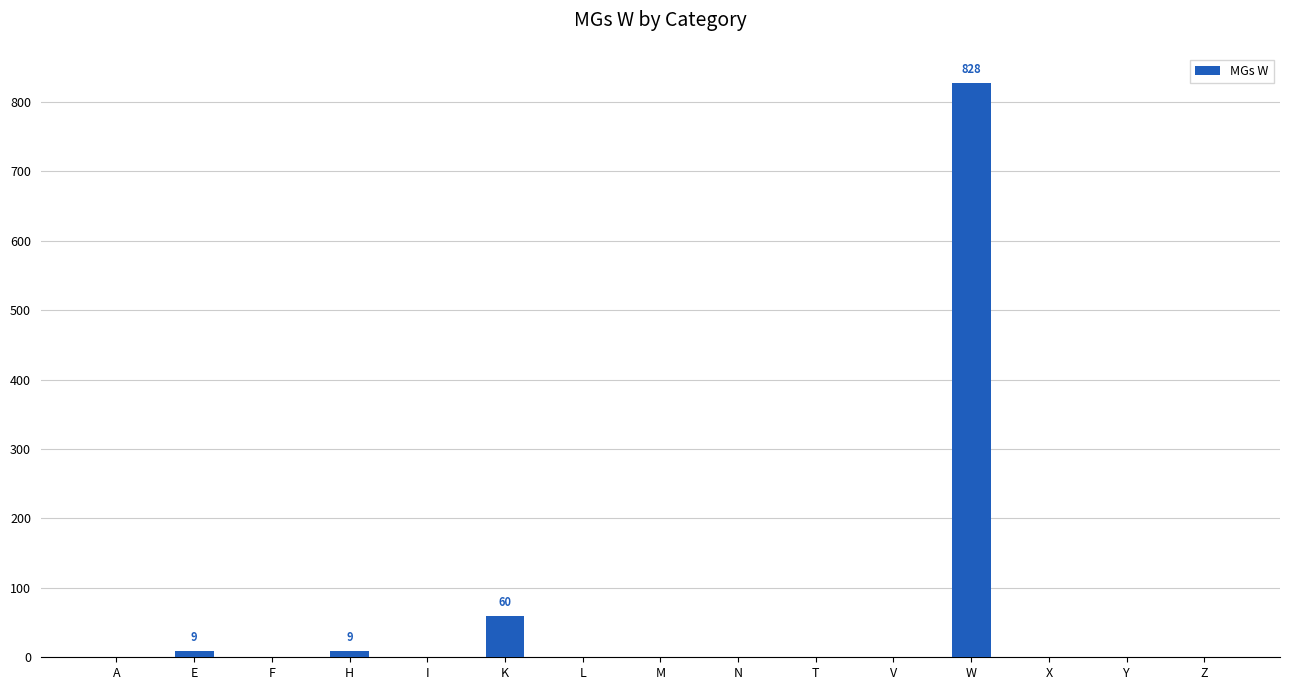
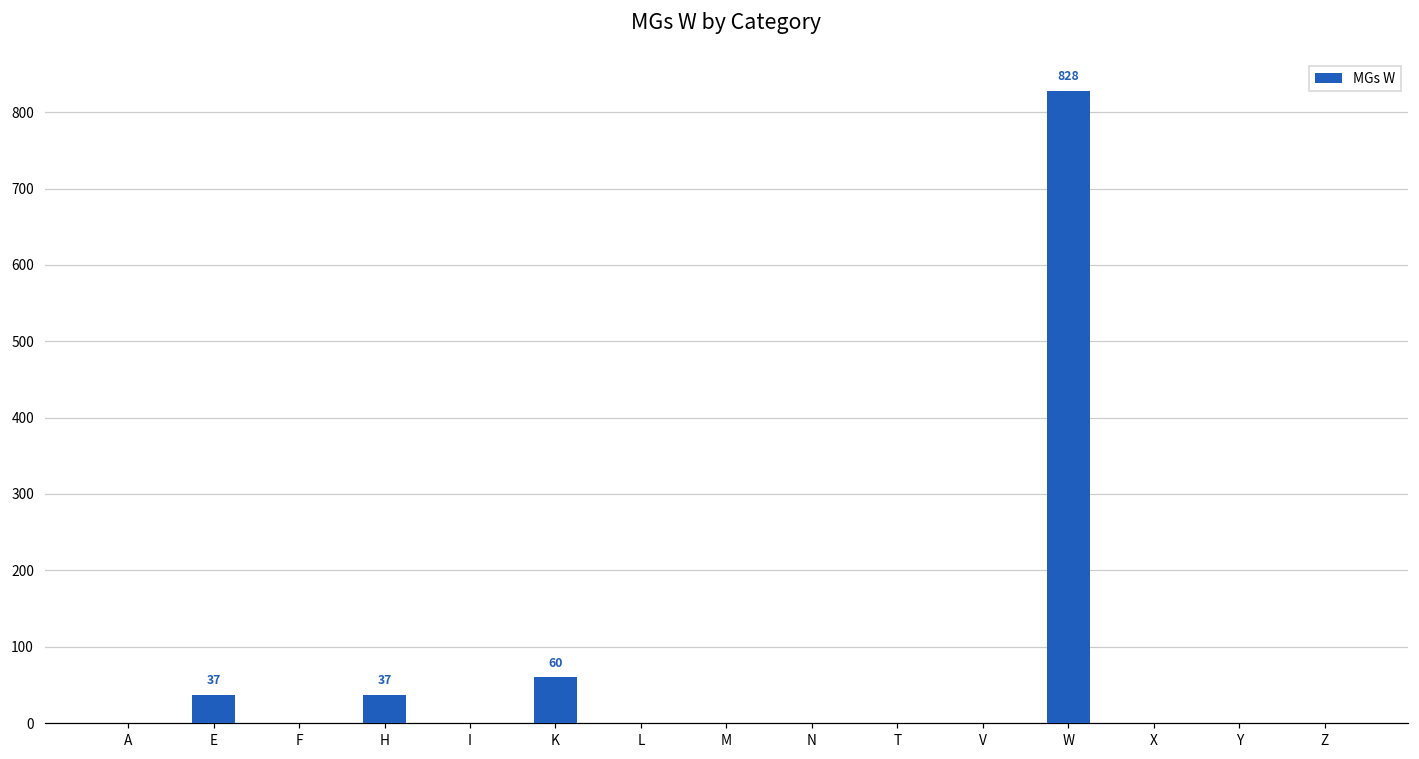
  {
-   "E": 9,
-   "H": 9,
+   "E": 37,
+   "H": 37,
    "K": 60,
    "W": 828
  }
